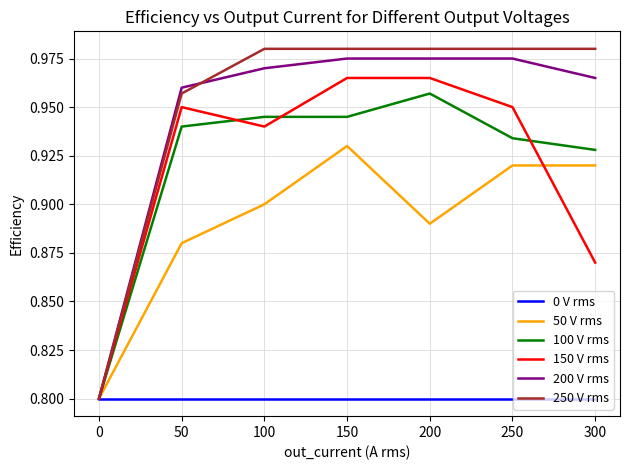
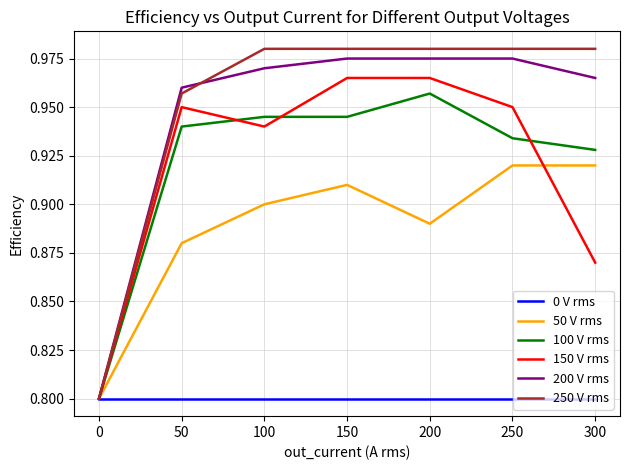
  {
    "0 V rms": {
      "50": 0.80,
      "100": 0.80,
      "150": 0.80,
      "200": 0.80,
      "250": 0.80
    },
    "50 V rms": {
      "50": 0.88,
      "100": 0.90,
-     "150": 0.93,
+     "150": 0.91,
      "200": 0.89,
      "250": 0.92,
      "300": 0.92
    },
    "100 V rms": {
      "50": 0.94,
      "100": 0.945,
      "150": 0.945,
      "200": 0.957,
      "250": 0.934,
      "300": 0.928
    },
    "150 V rms": {
      "50": 0.95,
      "100": 0.94,
      "150": 0.965,
      "200": 0.965,
      "250": 0.95,
      "300": 0.87
    },
    "200 V rms": {
      "50": 0.96,
      "100": 0.97,
      "150": 0.975,
      "200": 0.975,
      "250": 0.975,
      "300": 0.965
    },
    "250 V rms": {
      "50": 0.957,
      "100": 0.98,
      "150": 0.98,
      "200": 0.98,
      "250": 0.98,
      "300": 0.98
    }
  }
